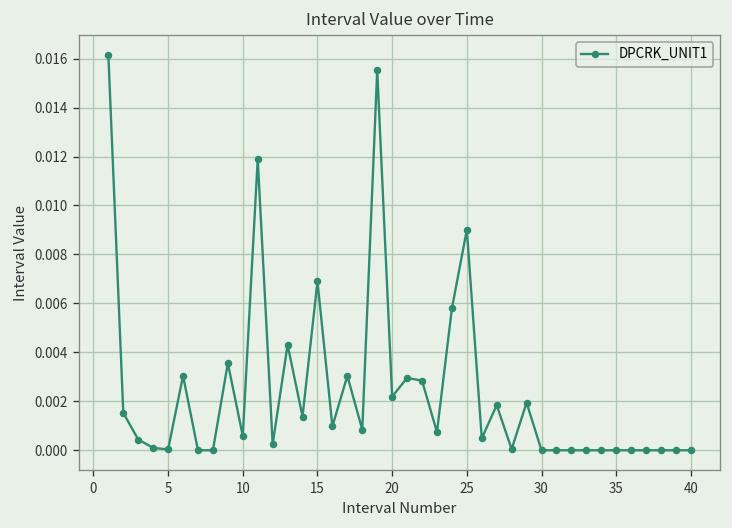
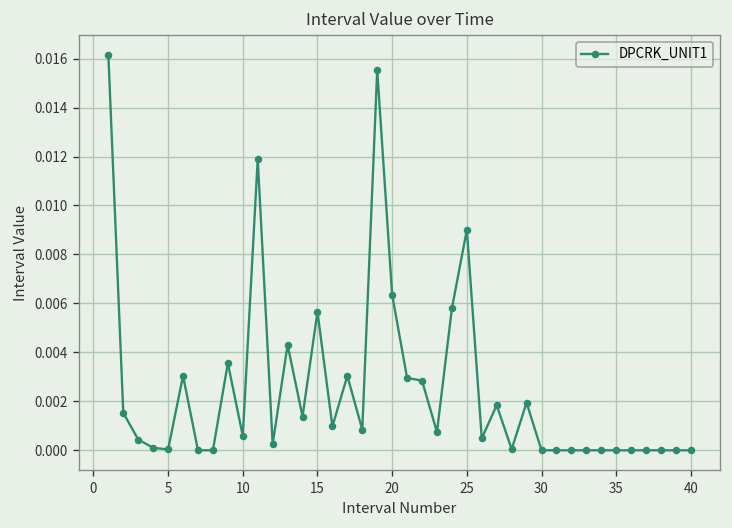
  {
    "5": 0.0000,
    "10": 0.0006,
-   "15": 0.0069,
-   "20": 0.0022,
+   "15": 0.0057,
+   "20": 0.0064,
    "25": 0.0090,
    "30": 0.0000,
    "35": 0.0000,
    "40": 0.0000
  }
